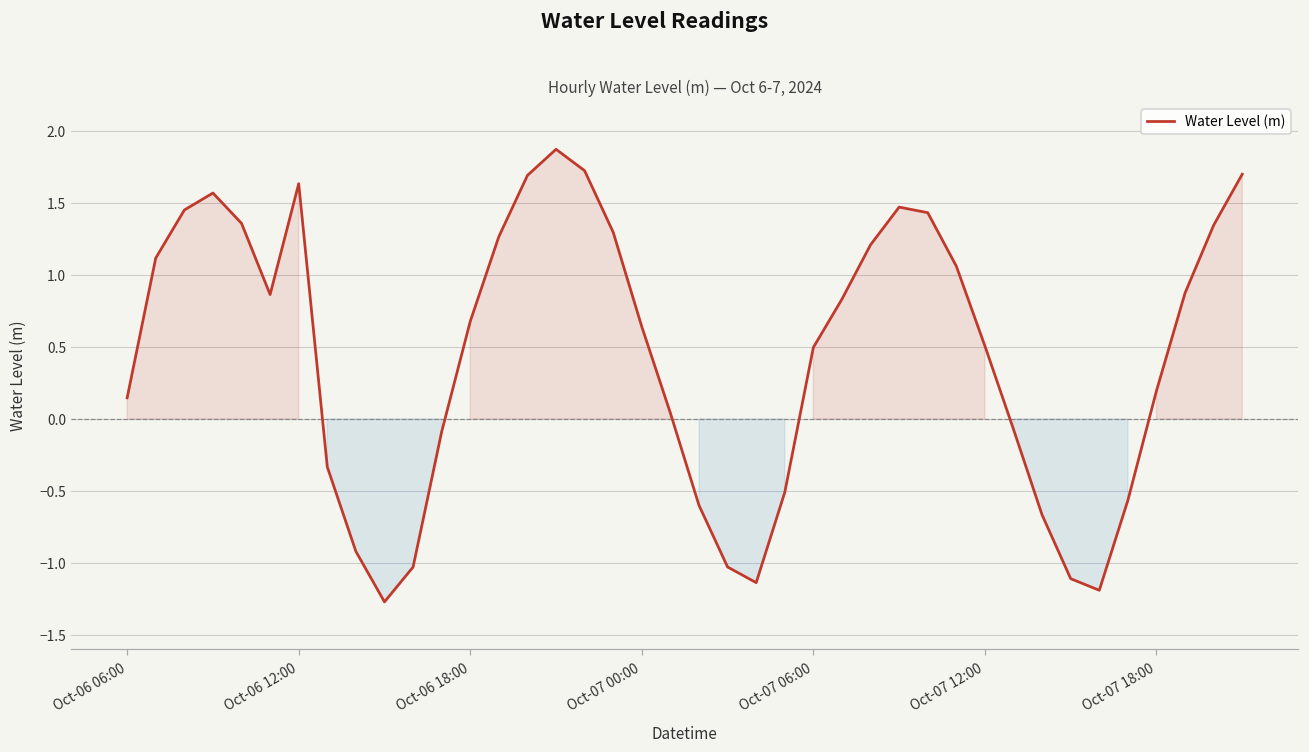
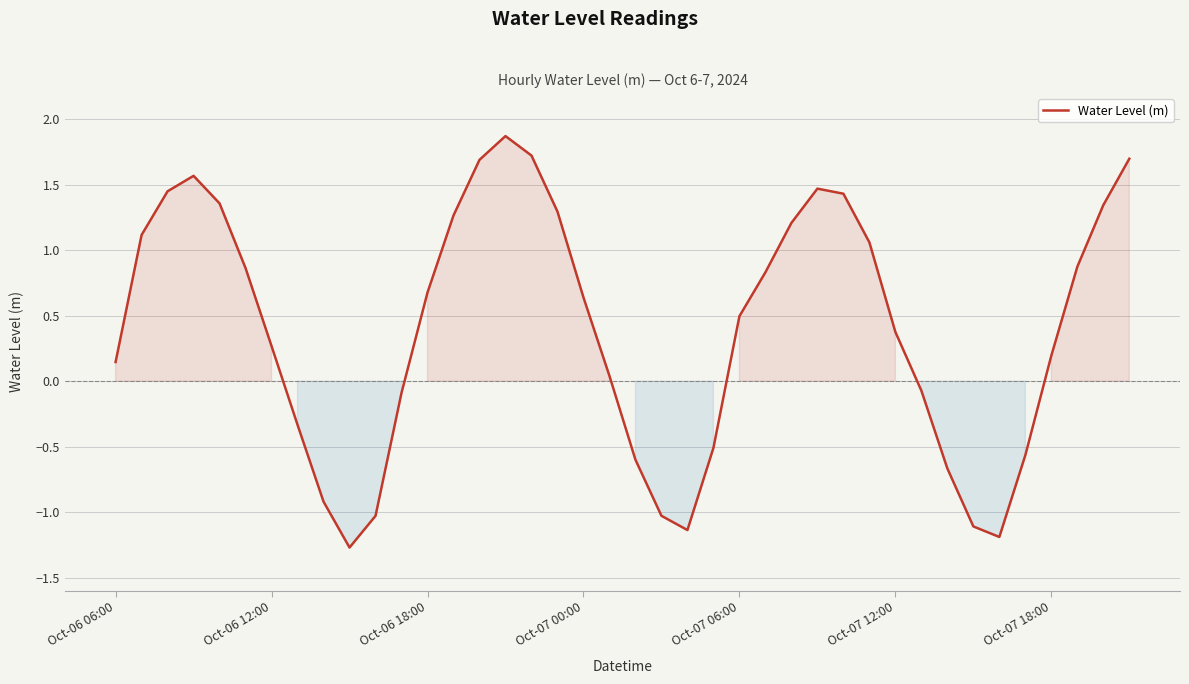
  {
    "Oct-06 06:00": 0.15,
-   "Oct-06 12:00": 1.63,
+   "Oct-06 12:00": 0.27,
    "Oct-06 18:00": 0.68,
    "Oct-07 00:00": 0.64,
    "Oct-07 06:00": 0.50,
-   "Oct-07 12:00": 0.51,
+   "Oct-07 12:00": 0.38,
    "Oct-07 18:00": 0.20
  }
